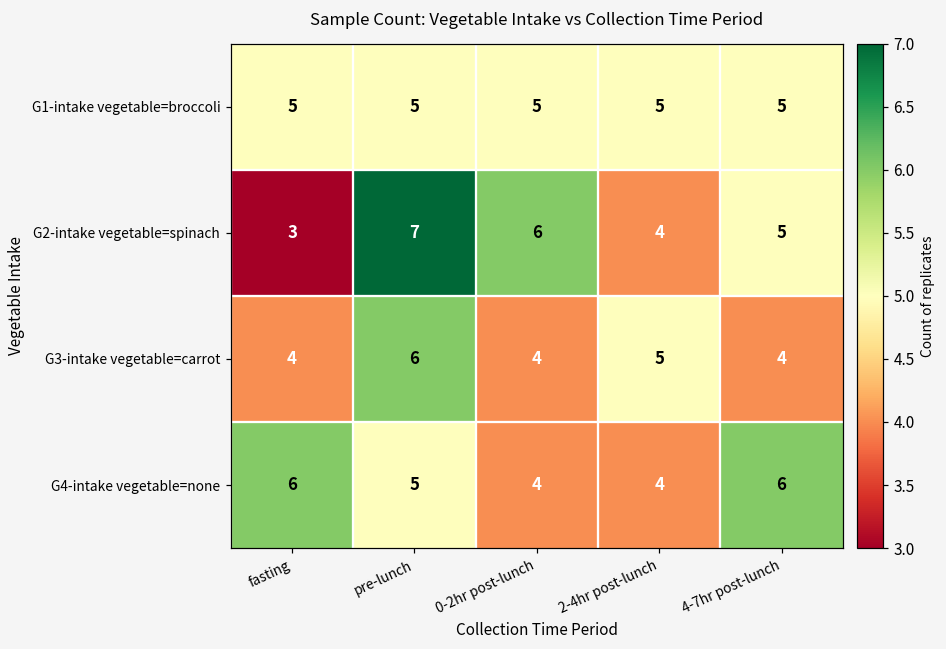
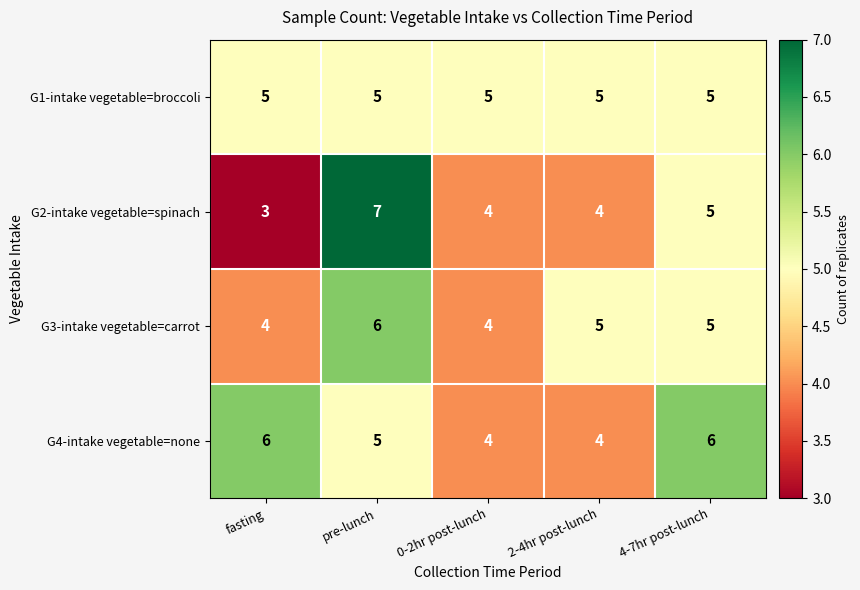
  {
    "G1-intake vegetable=broccoli": {
      "fasting": 5,
      "pre-lunch": 5,
      "0-2hr post-lunch": 5,
      "2-4hr post-lunch": 5,
      "4-7hr post-lunch": 5
    },
    "G2-intake vegetable=spinach": {
      "fasting": 3,
      "pre-lunch": 7,
-     "0-2hr post-lunch": 6,
+     "0-2hr post-lunch": 4,
      "2-4hr post-lunch": 4,
      "4-7hr post-lunch": 5
    },
    "G3-intake vegetable=carrot": {
      "fasting": 4,
      "pre-lunch": 6,
      "0-2hr post-lunch": 4,
      "2-4hr post-lunch": 5,
-     "4-7hr post-lunch": 4
+     "4-7hr post-lunch": 5
    },
    "G4-intake vegetable=none": {
      "fasting": 6,
      "pre-lunch": 5,
      "0-2hr post-lunch": 4,
      "2-4hr post-lunch": 4,
      "4-7hr post-lunch": 6
    }
  }
